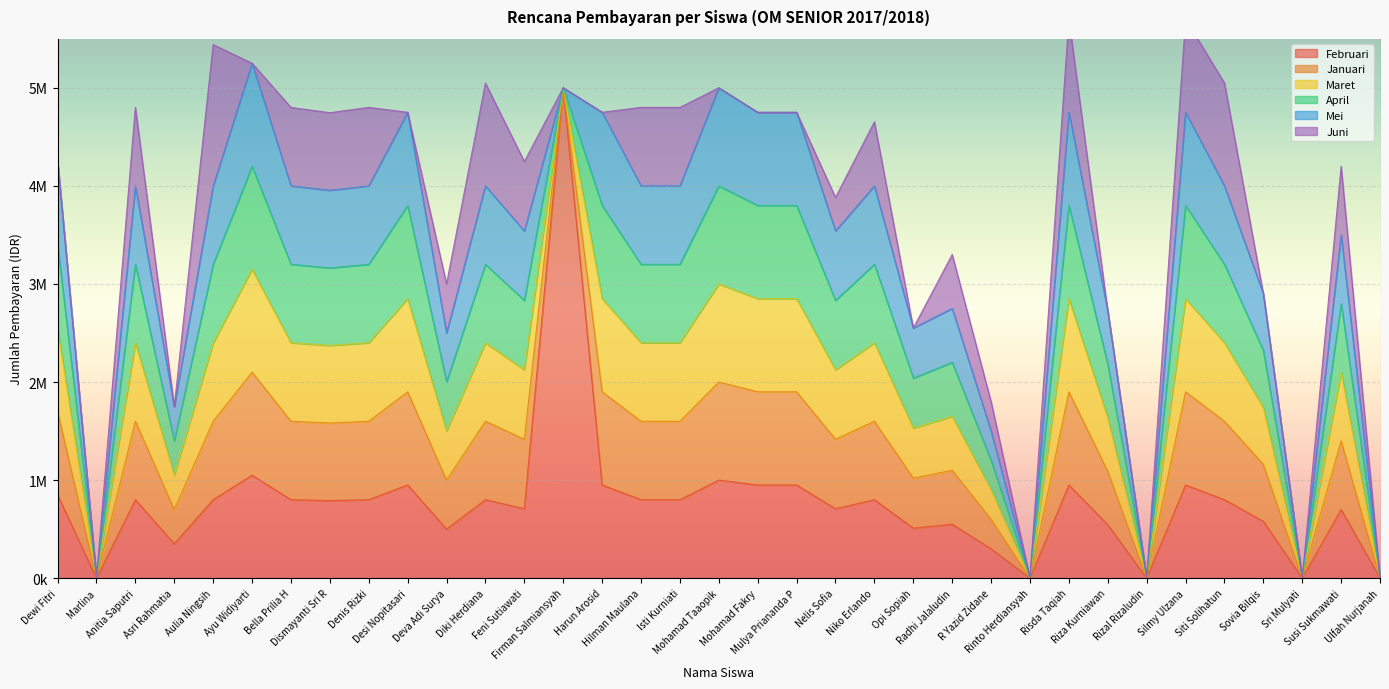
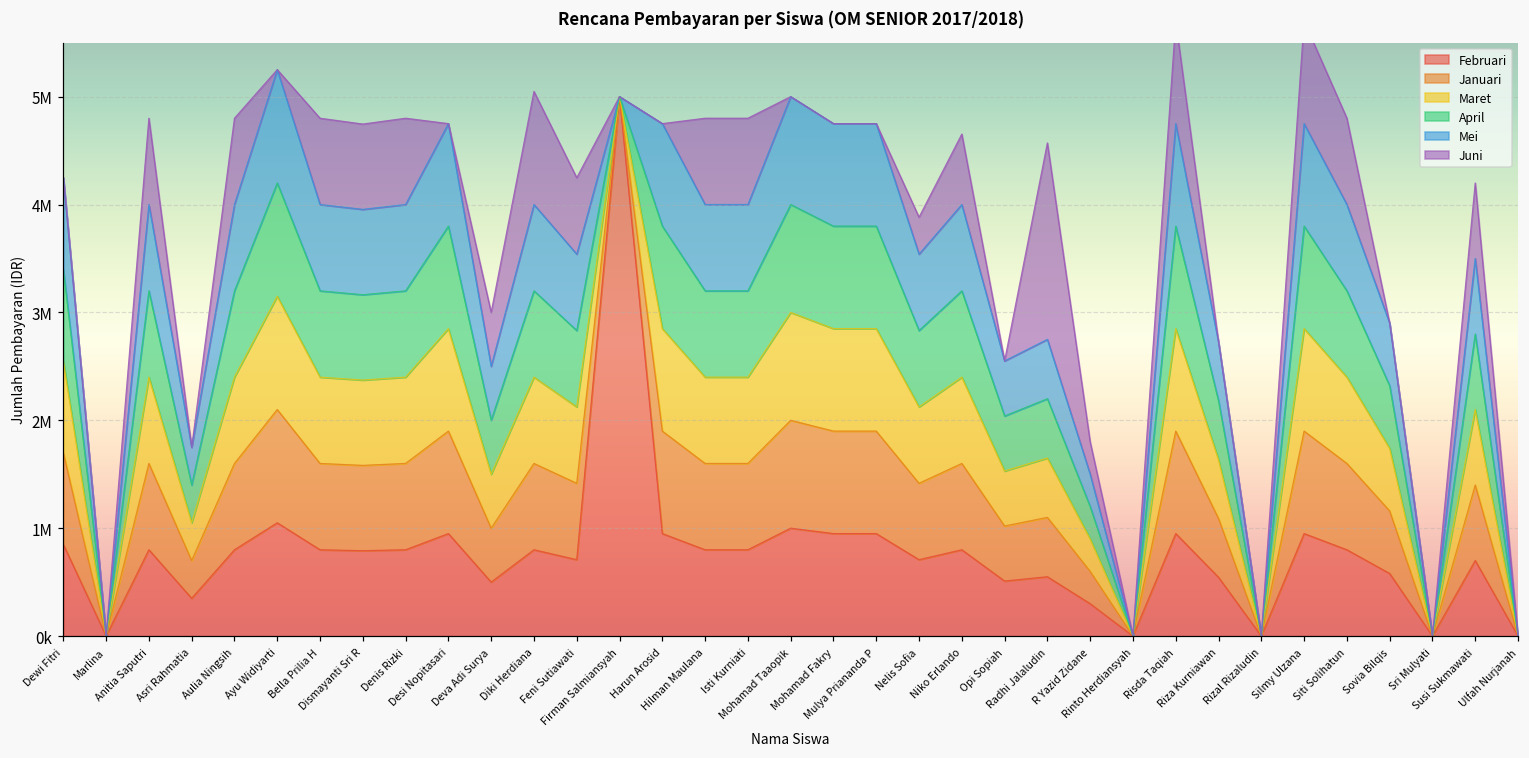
  {
    "Maret": {
      "Dewi Fitri": 900000,
      "Anitia Saputri": 800000,
      "Asri Rahmatia": 400000,
      "Aulia Ningsih": 800000,
      "Ayu Widiyarti": 1100000,
      "Bella Prilia H": 800000,
      "Dismayanti Sri R": 800000,
      "Denis Rizki": 800000,
      "Desi Nopitasari": 1000000,
      "Deva Adi Surya": 500000,
      "Diki Herdiana": 800000,
      "Feni Sutiawati": 700000,
      "Harun Arosid": 1000000,
      "Hilman Maulana": 800000,
      "Isti Kurniati": 800000,
      "Mohamad Taaopik": 1000000,
      "Mohamad Fakry": 1000000,
      "Mulya Priananda P": 1000000,
      "Nelis Sofia": 700000,
      "Niko Erlando": 800000,
      "Opi Sopiah": 500000,
      "Radhi Jalaludin": 600000,
      "R Yazid Zidane": 300000,
      "Risda Taqiah": 1000000,
      "Riza Kurniawan": 500000,
      "Silmy Ulzana": 1000000,
      "Siti Solihatun": 800000,
      "Sovia Bilqis": 600000,
      "Susi Sukmawati": 700000
    },
    "April": {
      "Dewi Fitri": 900000,
      "Anitia Saputri": 800000,
      "Asri Rahmatia": 400000,
      "Aulia Ningsih": 800000,
      "Ayu Widiyarti": 1100000,
      "Bella Prilia H": 800000,
      "Dismayanti Sri R": 800000,
      "Denis Rizki": 800000,
      "Desi Nopitasari": 1000000,
      "Deva Adi Surya": 500000,
      "Diki Herdiana": 800000,
      "Feni Sutiawati": 700000,
      "Harun Arosid": 1000000,
      "Hilman Maulana": 800000,
      "Isti Kurniati": 800000,
      "Mohamad Taaopik": 1000000,
      "Mohamad Fakry": 1000000,
      "Mulya Priananda P": 1000000,
      "Nelis Sofia": 700000,
      "Niko Erlando": 800000,
      "Opi Sopiah": 500000,
      "Radhi Jalaludin": 600000,
      "R Yazid Zidane": 300000,
      "Risda Taqiah": 1000000,
      "Riza Kurniawan": 500000,
      "Silmy Ulzana": 1000000,
      "Siti Solihatun": 800000,
      "Sovia Bilqis": 600000,
      "Susi Sukmawati": 700000
    },
    "Mei": {
      "Anitia Saputri": 800000,
      "Aulia Ningsih": 800000,
      "Bella Prilia H": 800000,
      "Dismayanti Sri R": 800000,
      "Denis Rizki": 800000,
      "Deva Adi Surya": 500000,
      "Diki Herdiana": 800000,
      "Feni Sutiawati": 700000,
      "Hilman Maulana": 800000,
      "Isti Kurniati": 800000,
      "Nelis Sofia": 700000,
      "Niko Erlando": 800000,
      "Radhi Jalaludin": 600000,
      "R Yazid Zidane": 300000,
      "Risda Taqiah": 1000000,
      "Silmy Ulzana": 1000000,
      "Siti Solihatun": 800000,
      "Susi Sukmawati": 700000
    },
    "Juni": {
      "Anitia Saputri": 800000,
-     "Aulia Ningsih": 1400000,
+     "Aulia Ningsih": 800000,
      "Bella Prilia H": 800000,
      "Dismayanti Sri R": 800000,
      "Denis Rizki": 800000,
      "Deva Adi Surya": 500000,
      "Diki Herdiana": 1000000,
      "Feni Sutiawati": 700000,
      "Hilman Maulana": 800000,
      "Isti Kurniati": 800000,
      "Nelis Sofia": 300000,
      "Niko Erlando": 700000,
-     "Radhi Jalaludin": 600000,
+     "Radhi Jalaludin": 1800000,
      "R Yazid Zidane": 300000,
-     "Siti Solihatun": 1000000,
+     "Siti Solihatun": 800000,
      "Susi Sukmawati": 700000
    }
  }
